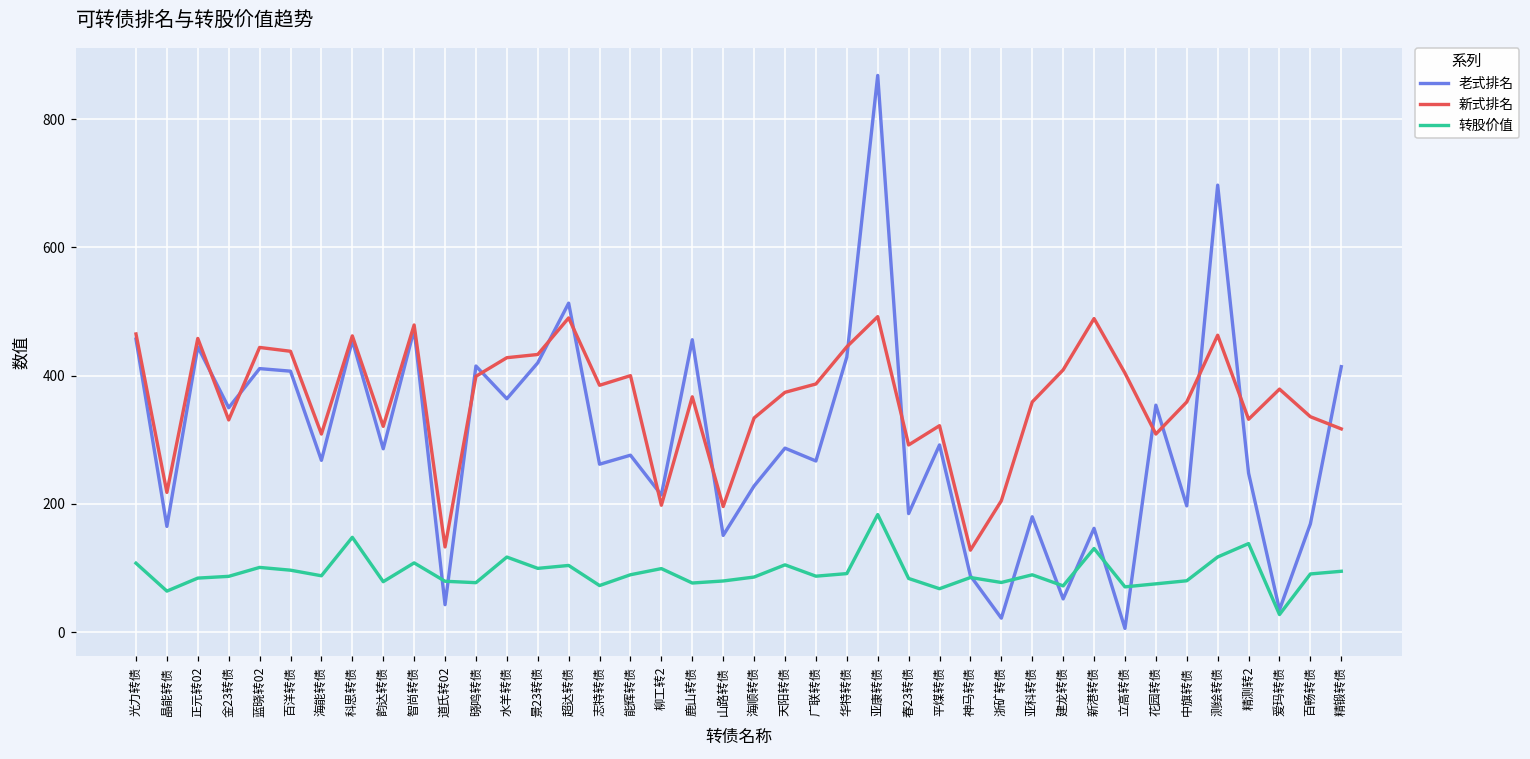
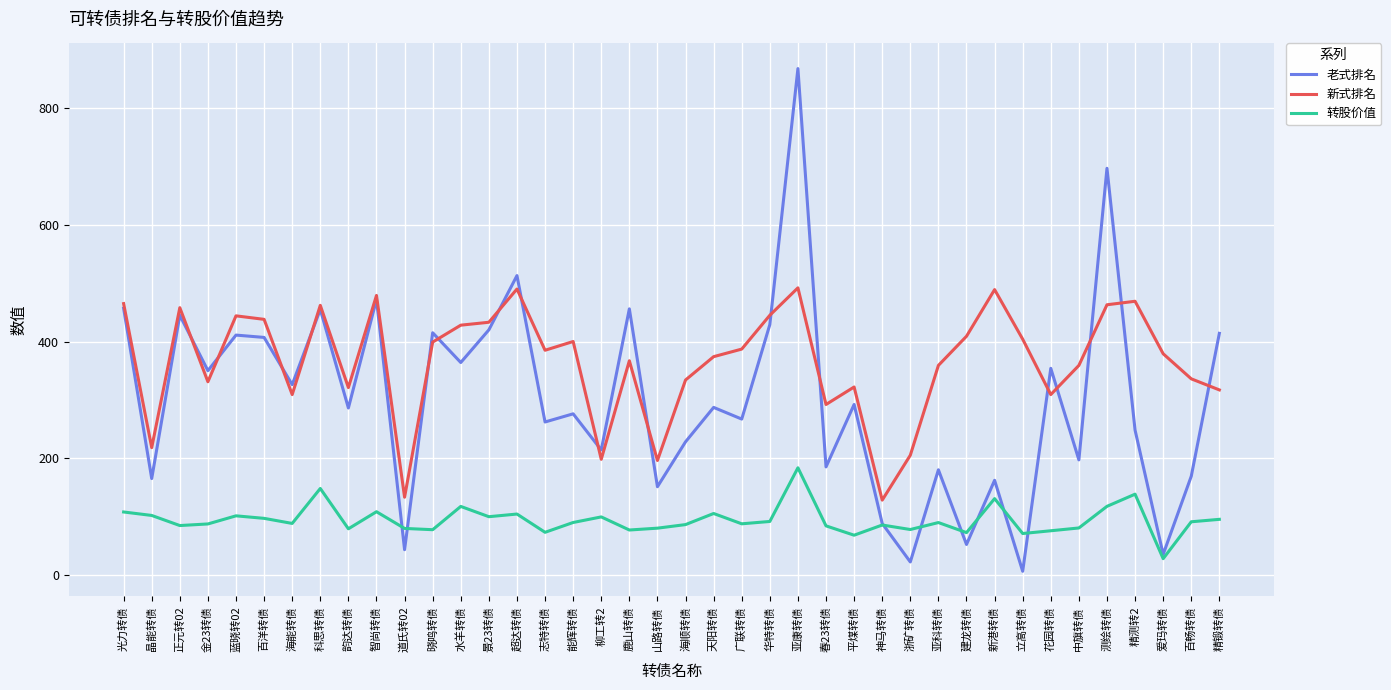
  {
    "老式排名": {
      "光力转债": 460,
      "晶能转债": 170,
      "正元转02": 450,
      "金23转债": 350,
      "蓝晓转02": 410,
      "百洋转债": 410,
-     "海能转债": 270,
+     "海能转债": 330,
      "科思转债": 460,
      "韵达转债": 290,
      "智尚转债": 470,
      "道氏转02": 40,
      "晓鸣转债": 420,
      "水羊转债": 360,
      "景23转债": 420,
      "超达转债": 510,
      "志特转债": 260,
      "能辉转债": 280,
      "柳工转2": 210,
      "鹿山转债": 460,
      "山路转债": 150,
      "海顺转债": 230,
      "天阳转债": 290,
      "广联转债": 270,
      "华特转债": 430,
      "亚康转债": 870,
      "春23转债": 190,
      "平煤转债": 290,
      "浙矿转债": 20,
      "亚科转债": 180,
      "建龙转债": 50,
      "新港转债": 160,
      "立高转债": 10,
      "花园转债": 350,
      "中旗转债": 200,
      "测绘转债": 700,
      "精测转2": 250,
      "爱玛转债": 40,
      "百畅转债": 170,
      "精锻转债": 410
    },
    "新式排名": {
      "光力转债": 470,
      "晶能转债": 220,
      "正元转02": 460,
      "金23转债": 330,
      "蓝晓转02": 440,
      "百洋转债": 440,
      "海能转债": 310,
      "科思转债": 460,
      "韵达转债": 320,
      "智尚转债": 480,
      "道氏转02": 130,
      "晓鸣转债": 400,
      "水羊转债": 430,
      "景23转债": 430,
      "超达转债": 490,
      "志特转债": 390,
      "能辉转债": 400,
      "柳工转2": 200,
      "鹿山转债": 370,
      "山路转债": 200,
      "海顺转债": 330,
      "天阳转债": 370,
      "广联转债": 390,
      "华特转债": 450,
      "亚康转债": 490,
      "春23转债": 290,
      "平煤转债": 320,
      "神马转债": 130,
      "浙矿转债": 210,
      "亚科转债": 360,
      "建龙转债": 410,
      "新港转债": 490,
      "立高转债": 400,
      "花园转债": 310,
      "中旗转债": 360,
      "测绘转债": 460,
-     "精测转2": 330,
+     "精测转2": 470,
      "爱玛转债": 380,
      "百畅转债": 340,
      "精锻转债": 320
    },
    "转股价值": {
      "光力转债": 110,
-     "晶能转债": 60,
+     "晶能转债": 100,
      "正元转02": 80,
      "金23转债": 90,
      "蓝晓转02": 100,
      "百洋转债": 100,
      "海能转债": 90,
      "科思转债": 150,
      "韵达转债": 80,
      "智尚转债": 110,
      "道氏转02": 80,
      "晓鸣转债": 80,
      "水羊转债": 120,
      "景23转债": 100,
      "超达转债": 100,
      "志特转债": 70,
      "能辉转债": 90,
      "柳工转2": 100,
      "鹿山转债": 80,
      "山路转债": 80,
      "海顺转债": 90,
      "天阳转债": 110,
      "广联转债": 90,
      "华特转债": 90,
      "亚康转债": 180,
      "春23转债": 80,
      "平煤转债": 70,
      "浙矿转债": 80,
      "亚科转债": 90,
      "建龙转债": 70,
      "新港转债": 130,
      "立高转债": 70,
      "花园转债": 80,
      "中旗转债": 80,
      "测绘转债": 120,
      "精测转2": 140,
      "爱玛转债": 30,
      "百畅转债": 90,
      "精锻转债": 100
    }
  }
